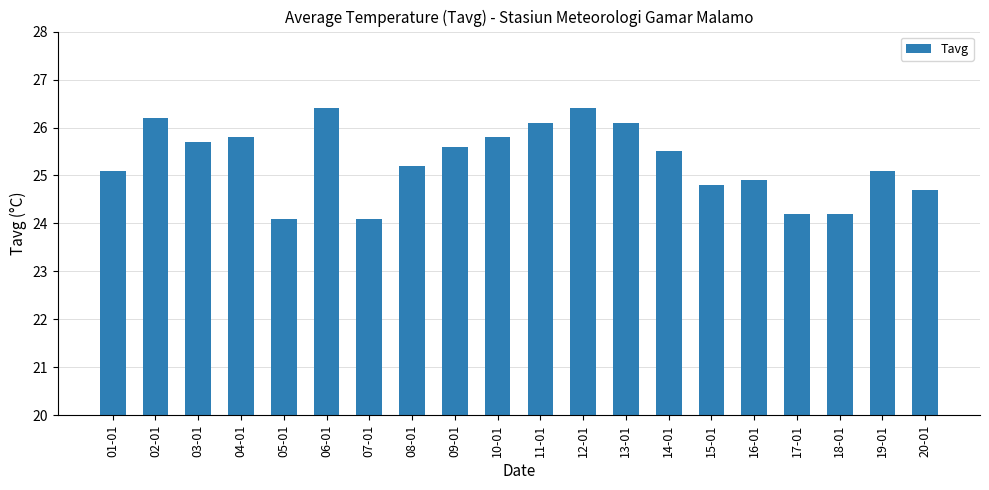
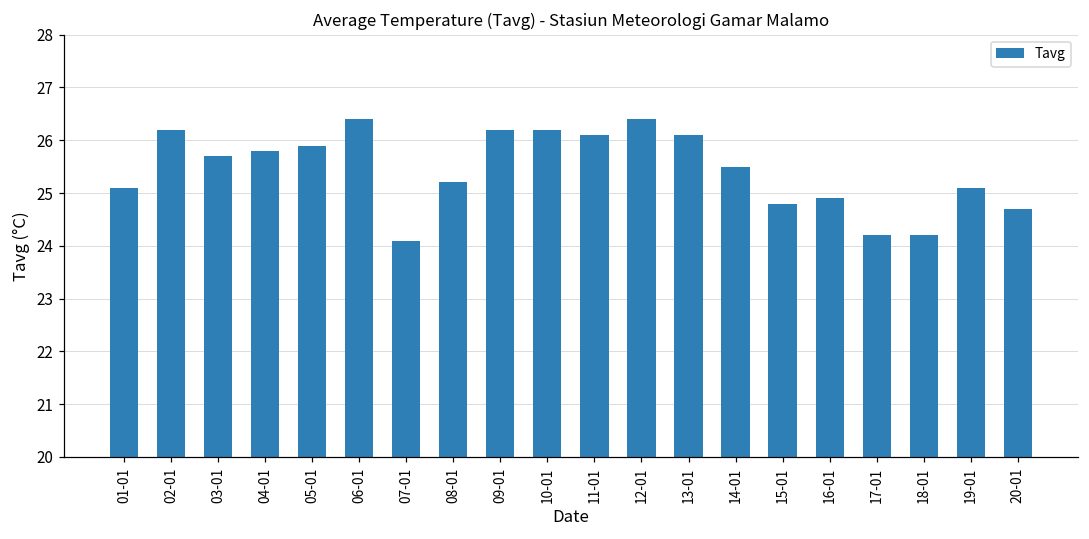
  {
    "01-01": 25.1,
    "02-01": 26.2,
    "03-01": 25.7,
    "04-01": 25.8,
-   "05-01": 24.1,
+   "05-01": 25.9,
    "06-01": 26.4,
    "07-01": 24.1,
    "08-01": 25.2,
-   "09-01": 25.6,
-   "10-01": 25.8,
+   "09-01": 26.2,
+   "10-01": 26.2,
    "11-01": 26.1,
    "12-01": 26.4,
    "13-01": 26.1,
    "14-01": 25.5,
    "15-01": 24.8,
    "16-01": 24.9,
    "17-01": 24.2,
    "18-01": 24.2,
    "19-01": 25.1,
    "20-01": 24.7
  }
